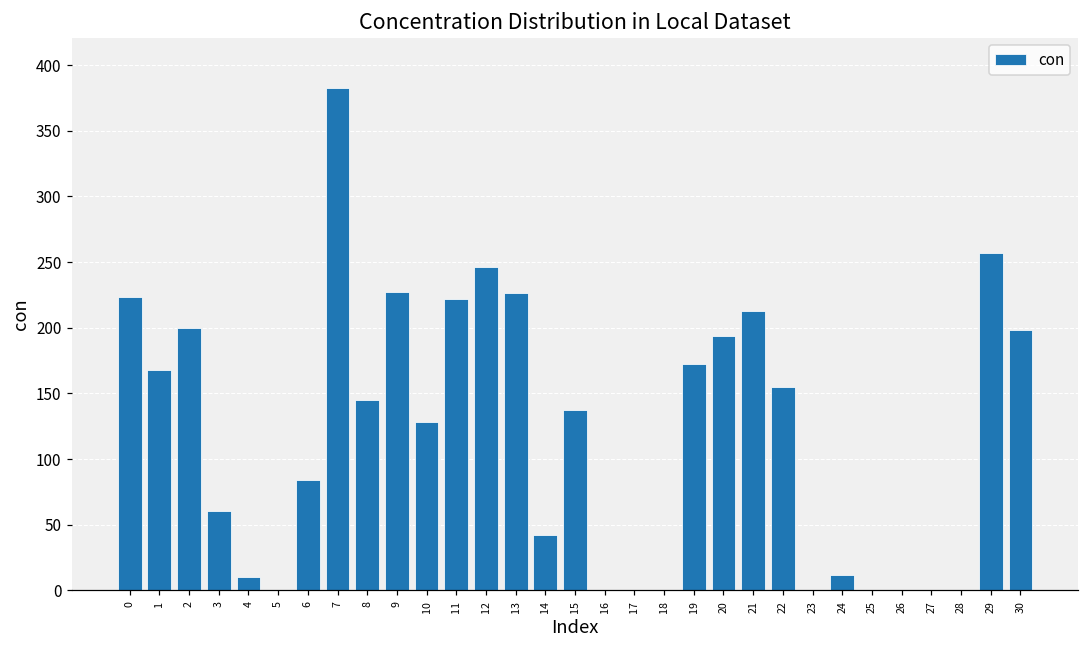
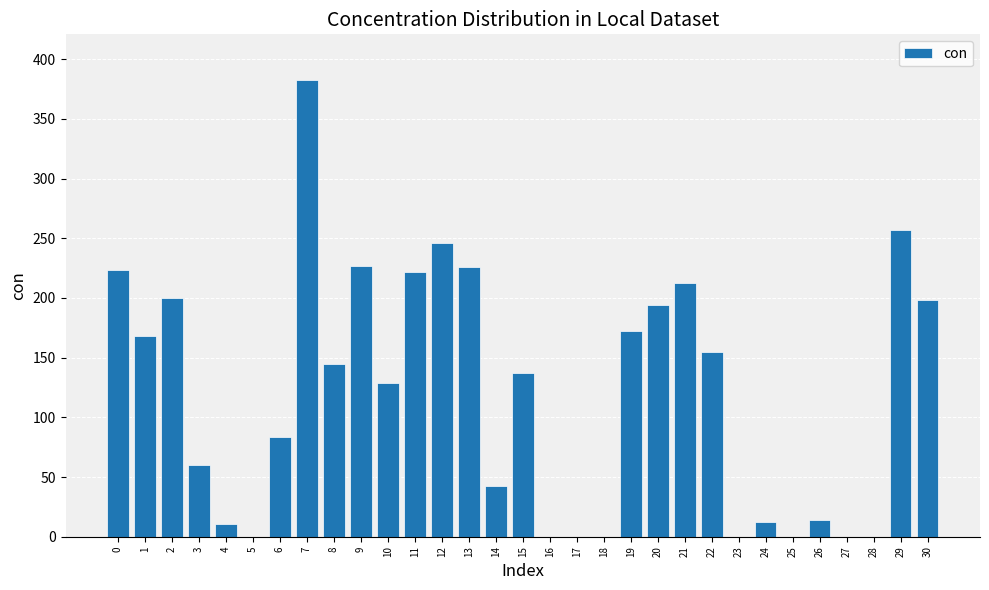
  {
    "0": 223,
    "1": 168,
    "2": 200,
    "3": 60,
    "4": 10,
    "5": 0,
    "6": 84,
    "7": 383,
    "8": 145,
    "9": 227,
    "10": 128,
    "11": 222,
    "12": 246,
    "13": 226,
    "14": 42,
    "15": 137,
    "16": 0,
    "17": 0,
    "18": 0,
    "19": 172,
    "20": 194,
    "21": 213,
    "22": 155,
    "23": 0,
    "24": 12,
    "25": 0,
-   "26": 0,
+   "26": 14,
    "27": 0,
    "28": 0,
    "29": 257,
    "30": 199
  }
